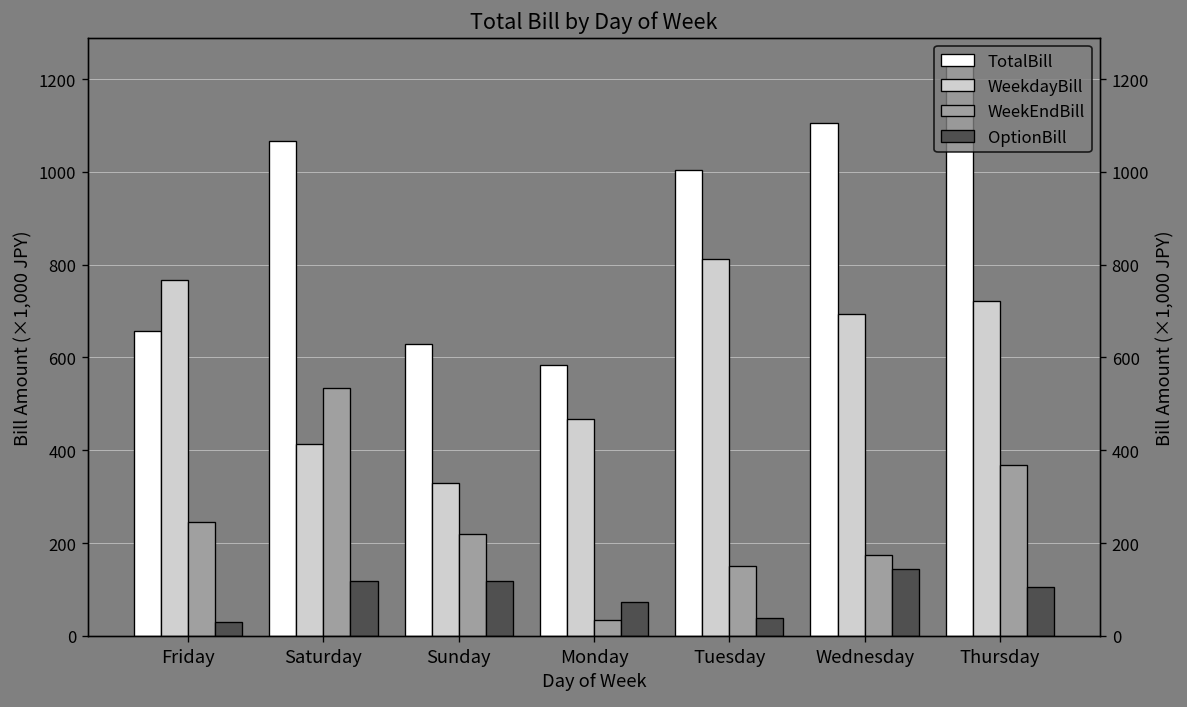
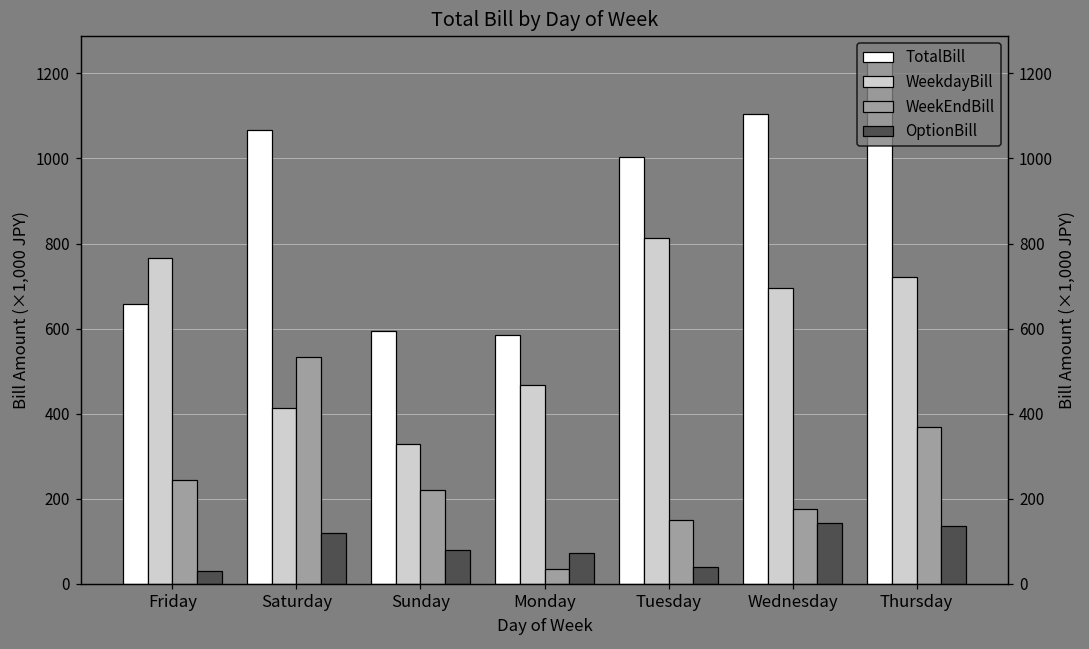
  {
    "TotalBill": {
      "Friday": 660,
      "Saturday": 1070,
-     "Sunday": 630,
+     "Sunday": 590,
      "Monday": 580,
      "Tuesday": 1000,
      "Wednesday": 1110
    },
    "WeekdayBill": {
      "Friday": 770,
      "Saturday": 410,
      "Sunday": 330,
      "Monday": 470,
      "Tuesday": 810,
      "Wednesday": 690,
      "Thursday": 720
    },
    "WeekEndBill": {
      "Friday": 250,
      "Saturday": 530,
      "Sunday": 220,
      "Monday": 40,
      "Tuesday": 150,
      "Wednesday": 180,
      "Thursday": 370
    },
    "OptionBill": {
      "Friday": 30,
      "Saturday": 120,
-     "Sunday": 120,
+     "Sunday": 80,
      "Monday": 70,
      "Tuesday": 40,
      "Wednesday": 140,
-     "Thursday": 110
+     "Thursday": 140
    }
  }
